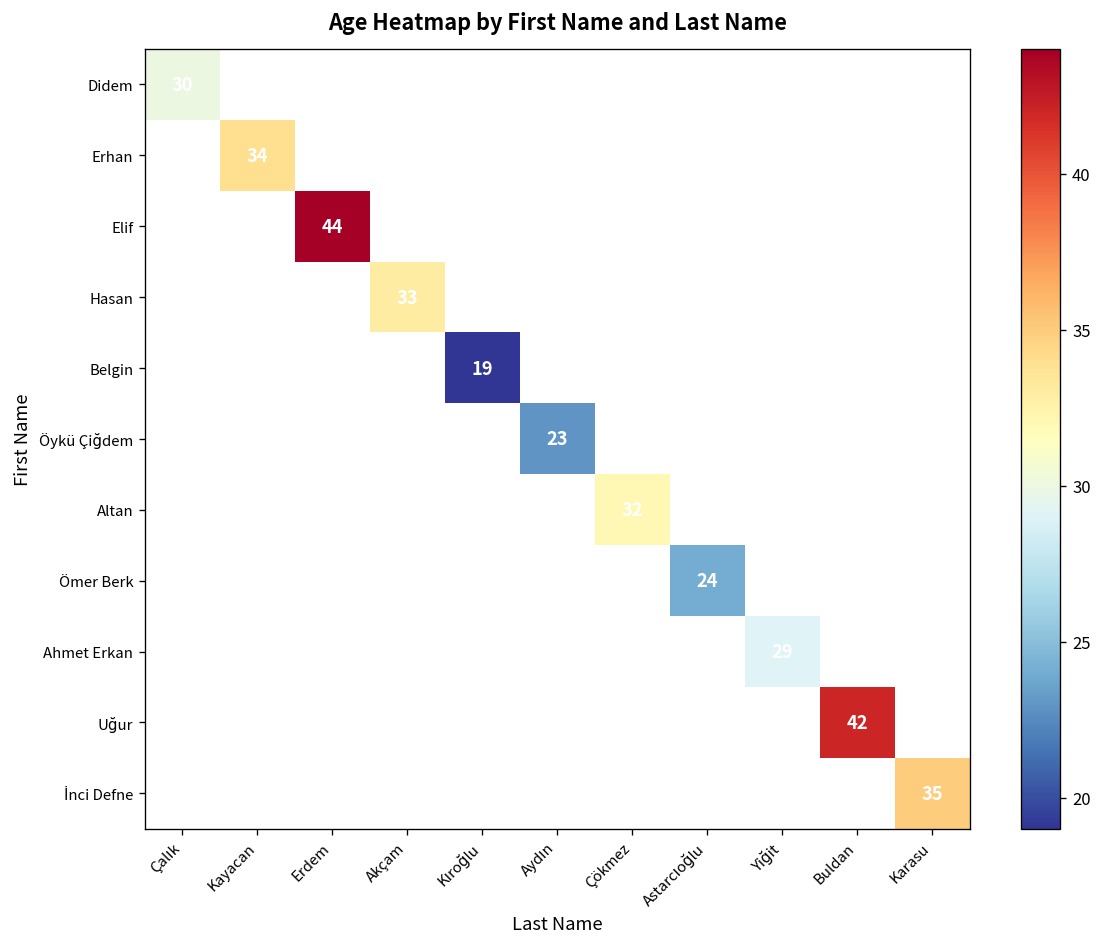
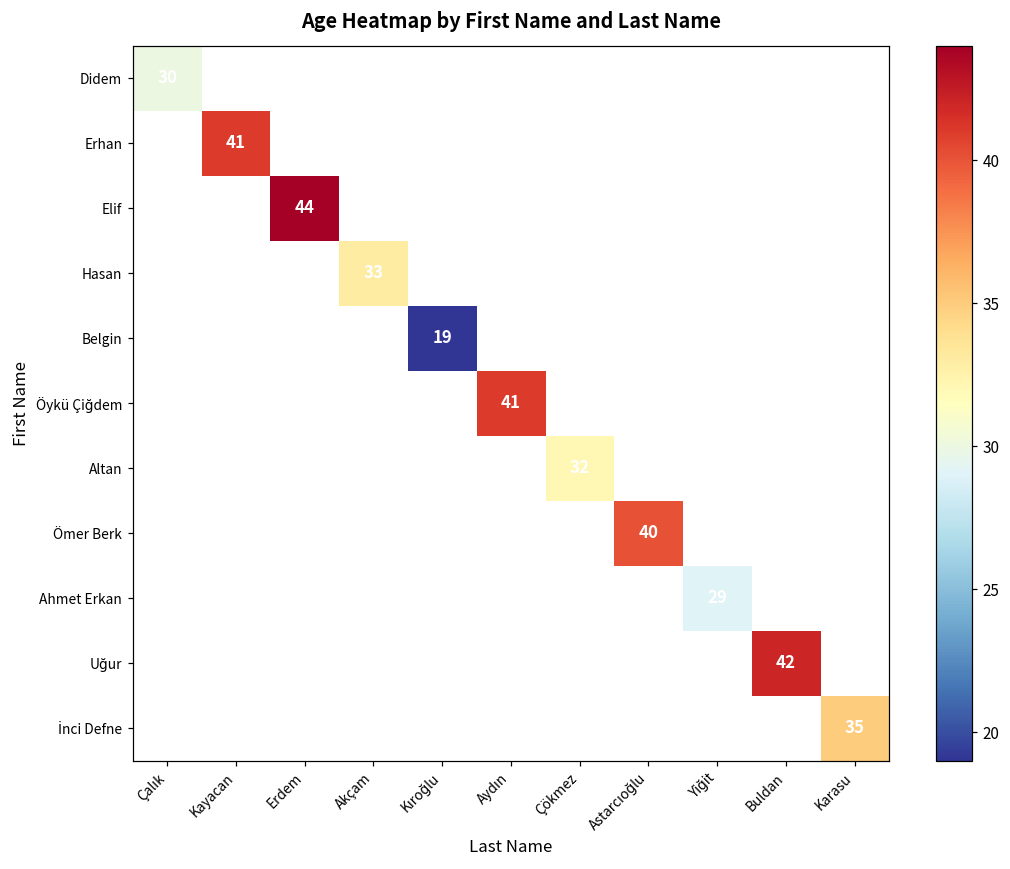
  {
    "Erhan": {
-     "Kayacan": 34
+     "Kayacan": 41
    },
    "Elif": {
      "Erdem": 44
    },
    "Hasan": {
      "Akçam": 33
    },
    "Belgin": {
      "Kıroğlu": 19
    },
    "Öykü Çiğdem": {
-     "Aydın": 23
+     "Aydın": 41
    },
    "Altan": {
      "Çökmez": 32
    },
    "Ömer Berk": {
-     "Astarcıoğlu": 24
+     "Astarcıoğlu": 40
    },
    "Uğur": {
      "Buldan": 42
    },
    "İnci Defne": {
      "Karasu": 35
    }
  }
